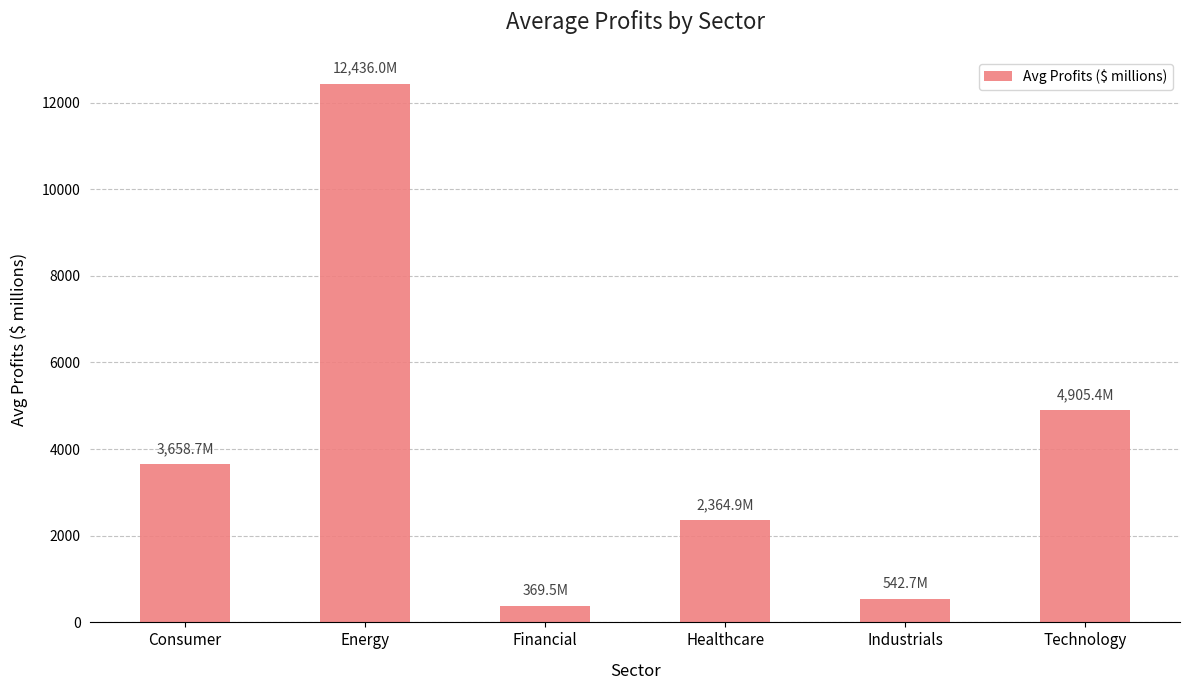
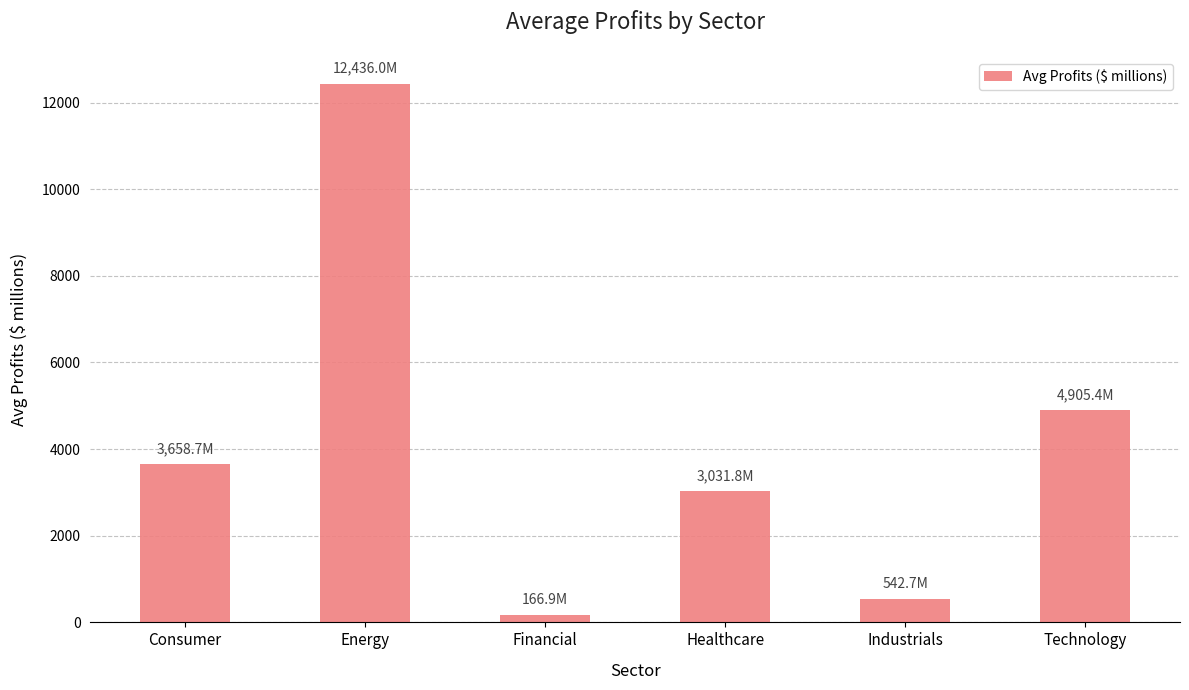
  {
    "Consumer": "3,658.7M",
    "Energy": "12,436.0M",
-   "Financial": "369.5M",
-   "Healthcare": "2,364.9M",
+   "Financial": "166.9M",
+   "Healthcare": "3,031.8M",
    "Industrials": "542.7M",
    "Technology": "4,905.4M"
  }
